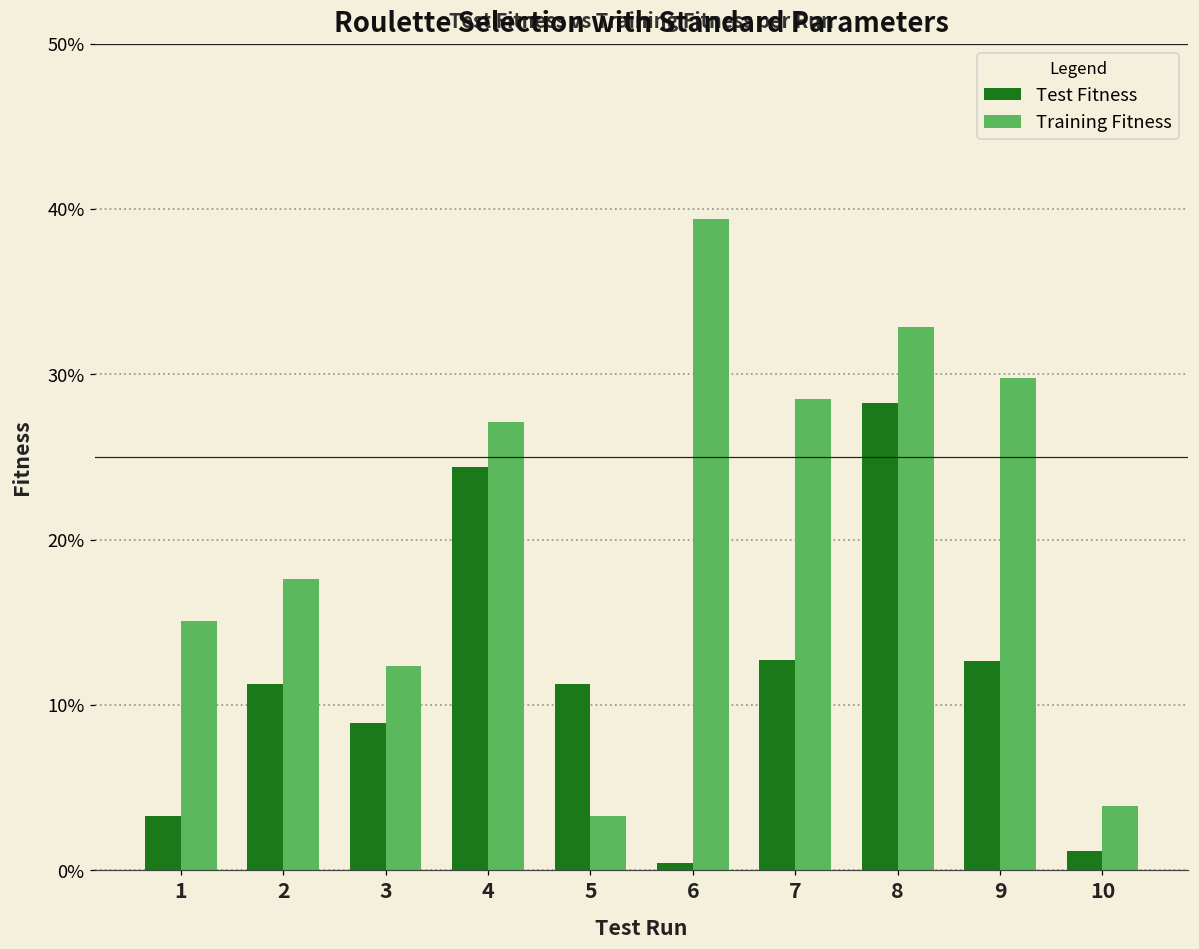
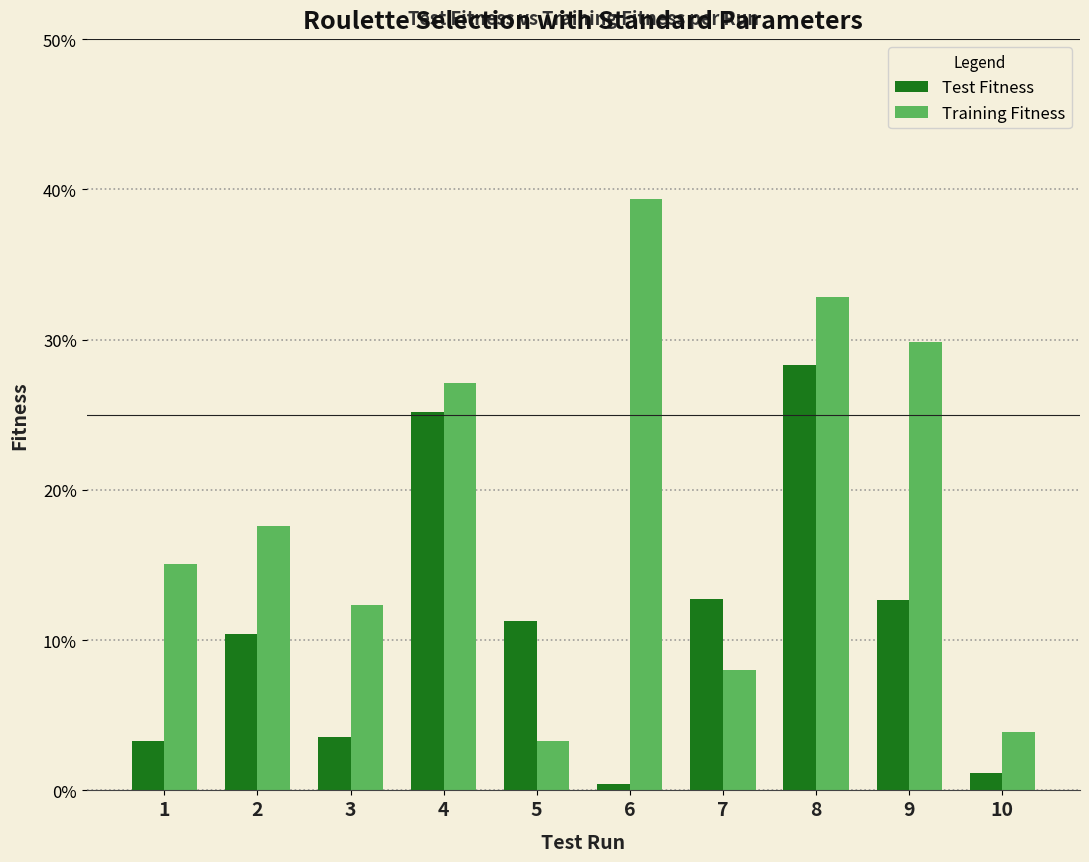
  {
    "Test Fitness": {
      "1": "3.3%",
-     "2": "11.3%",
-     "3": "8.9%",
-     "4": "24.4%",
+     "2": "10.4%",
+     "3": "3.5%",
+     "4": "25.2%",
      "5": "11.3%",
      "6": "0.5%",
      "7": "12.7%",
      "8": "28.3%",
      "9": "12.7%",
      "10": "1.2%"
    },
    "Training Fitness": {
      "1": "15.1%",
      "2": "17.6%",
      "3": "12.4%",
      "4": "27.1%",
      "5": "3.3%",
      "6": "39.4%",
-     "7": "28.5%",
+     "7": "8.0%",
      "8": "32.9%",
      "9": "29.8%",
      "10": "3.9%"
    }
  }
